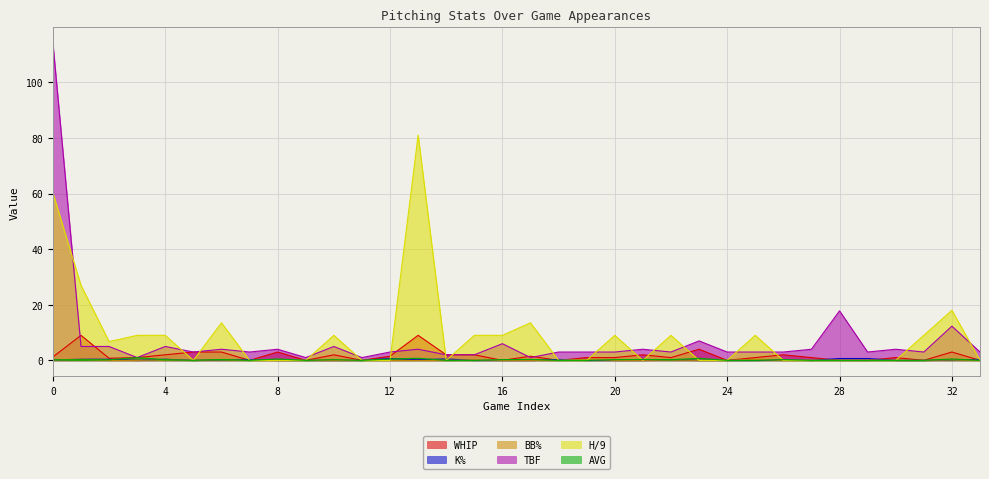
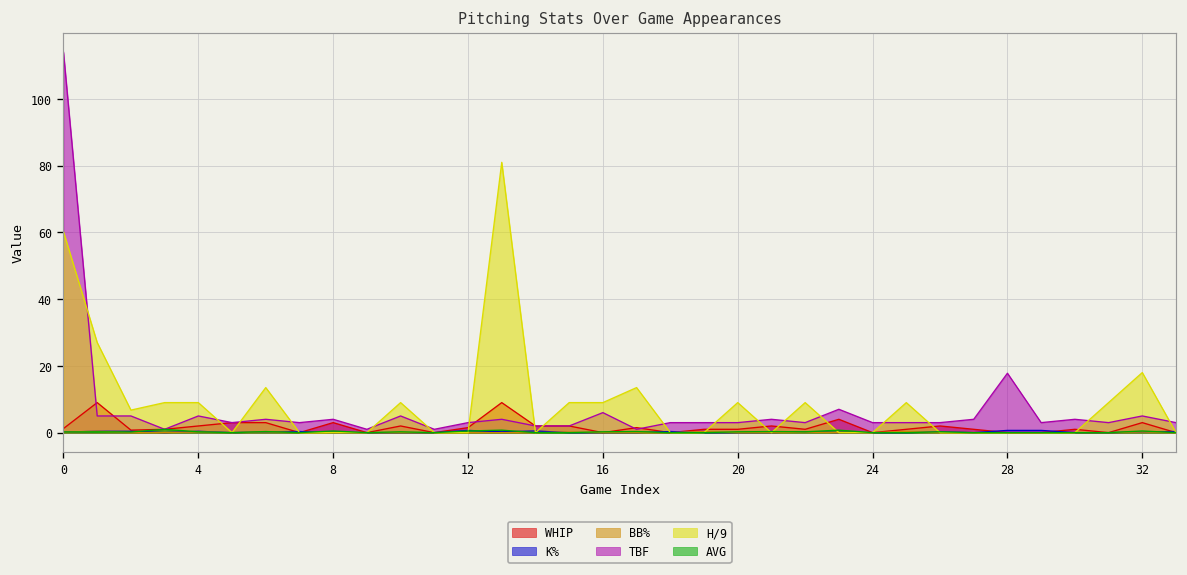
  {
    "WHIP": {
      "0": 1,
      "4": 2,
      "8": 3,
      "32": 3
    },
    "TBF": {
      "0": 114,
      "4": 5,
      "8": 4,
      "12": 3,
      "16": 6,
      "20": 3,
      "24": 3,
      "28": 18,
-     "32": 12
+     "32": 5
    },
    "H/9": {
      "0": 60,
      "4": 9,
      "16": 9,
      "20": 9,
      "32": 18
    }
  }
